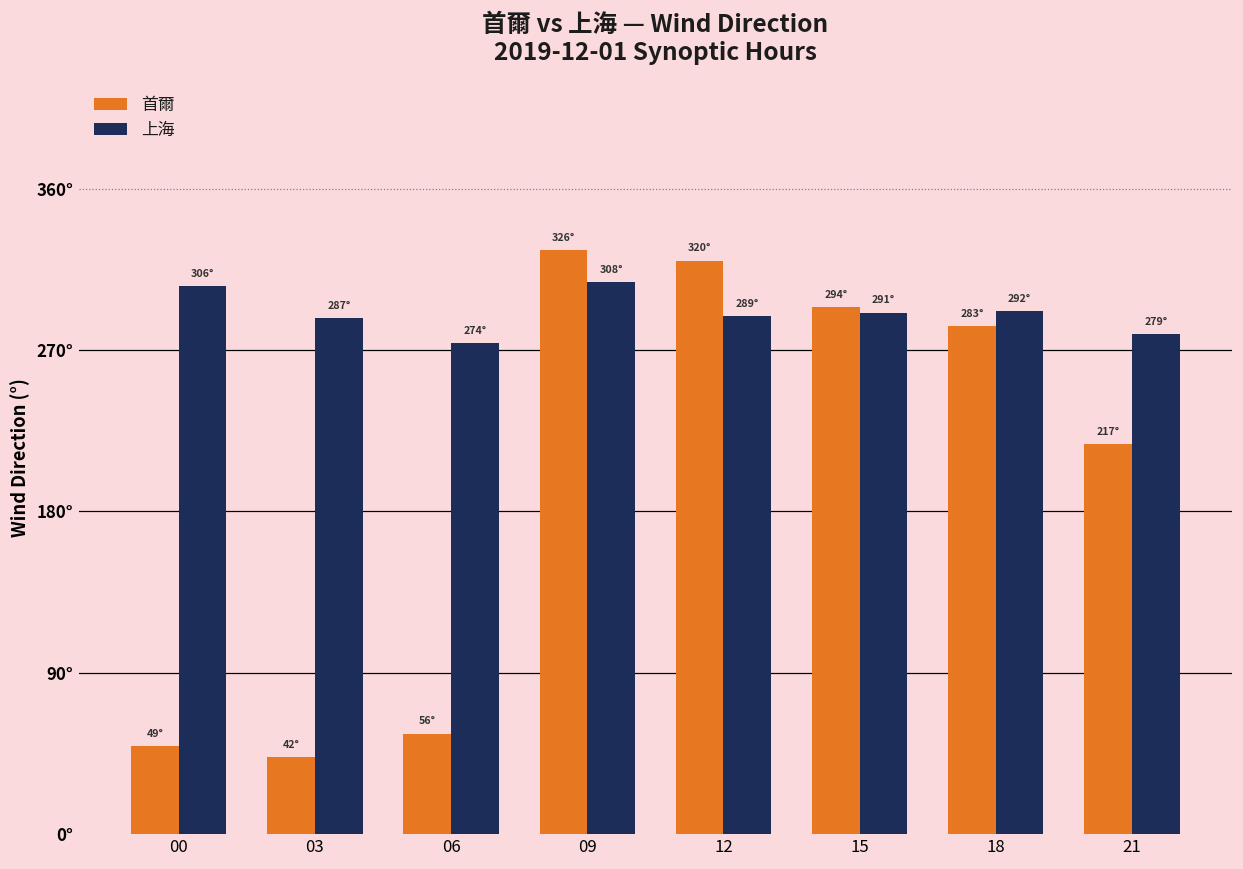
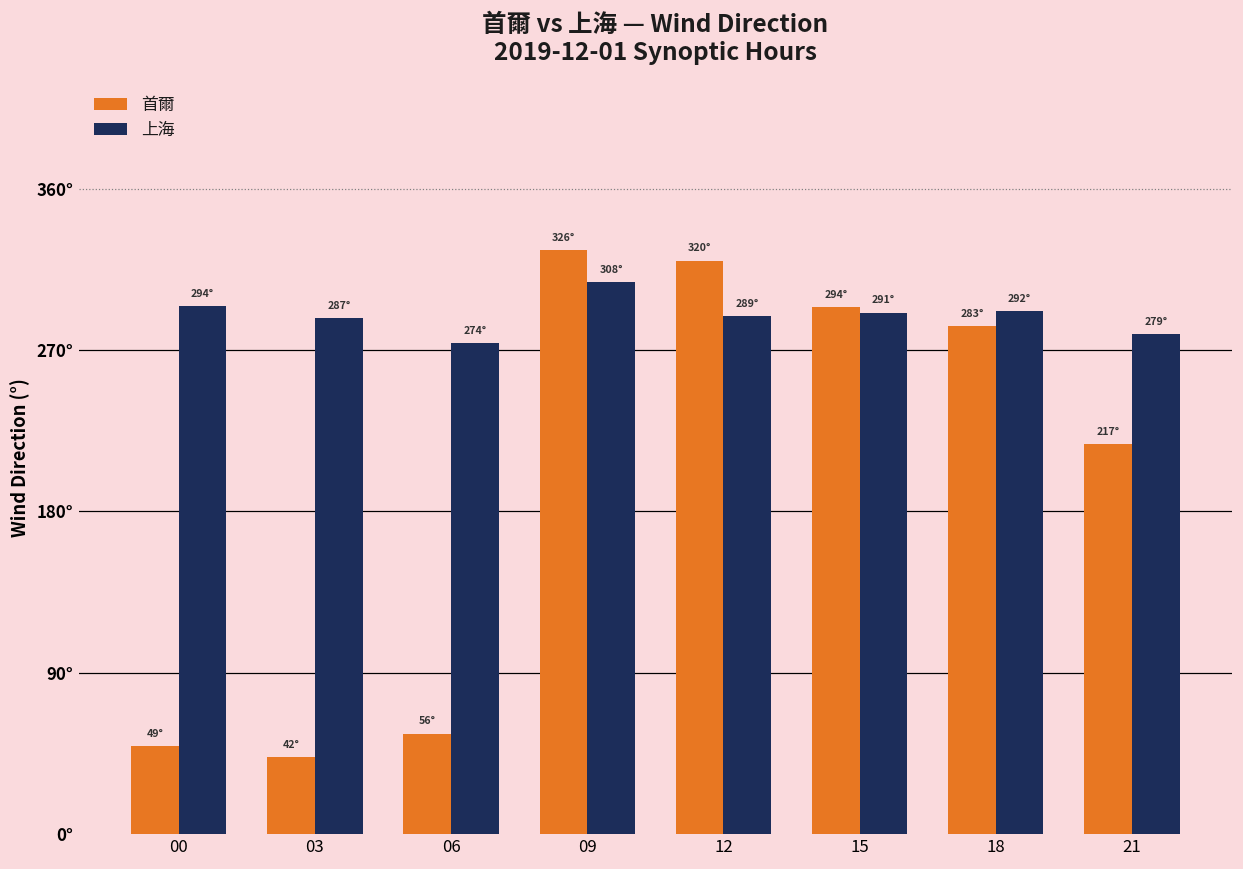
  {
    "首爾": {
      "00": "49°",
      "06": "56°",
      "09": "326°",
      "12": "320°",
      "15": "294°",
      "18": "283°",
      "21": "217°"
    },
    "上海": {
-     "00": "306°",
+     "00": "294°",
      "06": "274°",
      "09": "308°",
      "12": "289°",
      "15": "291°",
      "18": "292°",
      "21": "279°"
    }
  }
